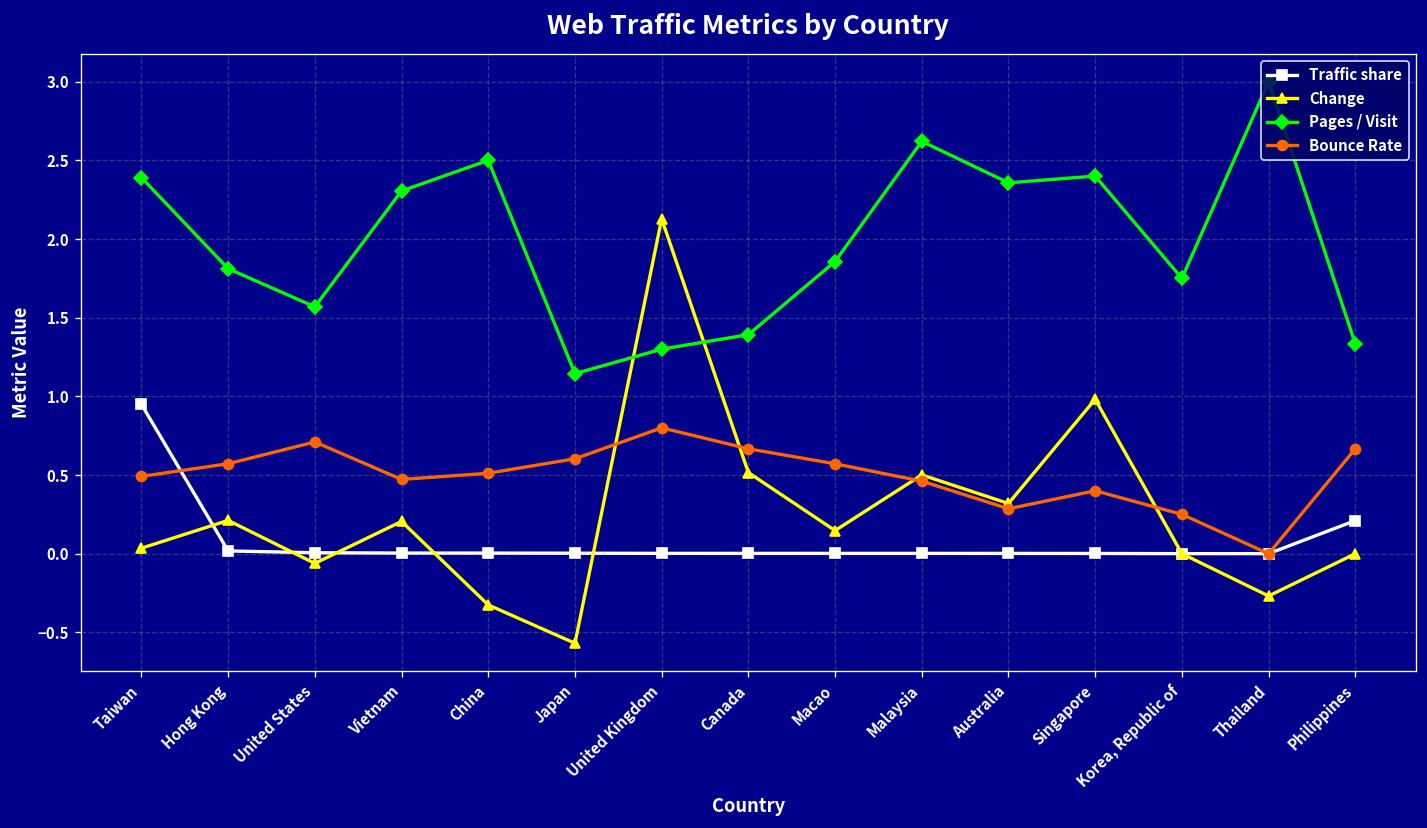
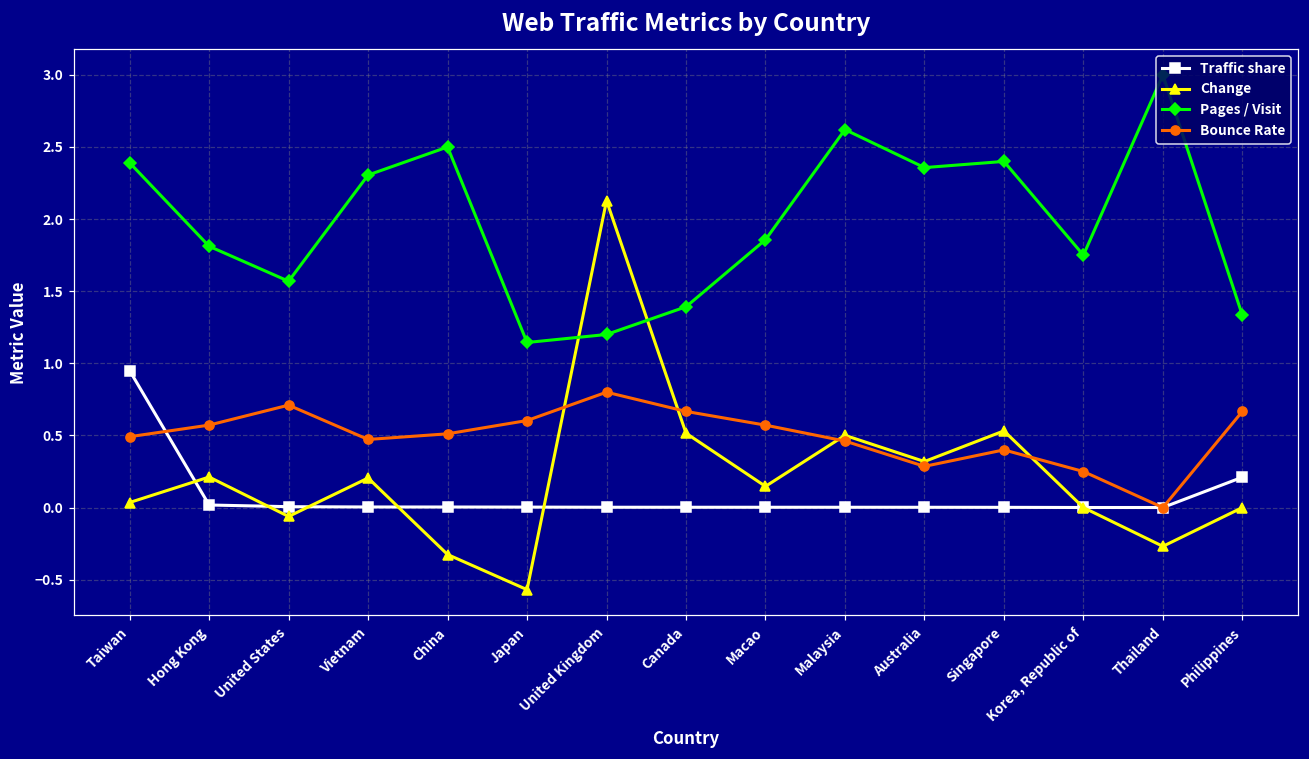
  {
    "Traffic share": {
      "Taiwan": 0.95,
      "Hong Kong": 0.02,
      "United States": 0.01,
      "Vietnam": 0.00,
      "China": 0.00,
      "Japan": 0.00,
      "United Kingdom": 0.00,
      "Canada": 0.00,
      "Macao": 0.00,
      "Malaysia": 0.00,
      "Australia": 0.00,
      "Singapore": 0.00,
      "Philippines": 0.21
    },
    "Change": {
      "Taiwan": 0.04,
      "Hong Kong": 0.21,
      "United States": -0.06,
      "Vietnam": 0.21,
      "China": -0.33,
      "Japan": -0.57,
      "United Kingdom": 2.13,
      "Canada": 0.52,
      "Macao": 0.15,
      "Malaysia": 0.50,
      "Australia": 0.32,
-     "Singapore": 0.98,
+     "Singapore": 0.53,
      "Thailand": -0.27,
      "Philippines": 0.00
    },
    "Pages / Visit": {
      "Taiwan": 2.4,
      "Hong Kong": 1.8,
      "United States": 1.57,
      "Vietnam": 2.3,
      "China": 2.5,
      "Japan": 1.14,
-     "United Kingdom": 1.3,
+     "United Kingdom": 1.2,
      "Canada": 1.4,
      "Macao": 1.86,
      "Malaysia": 2.62,
      "Australia": 2.36,
      "Singapore": 2.4,
      "Korea, Republic of": 1.75,
      "Philippines": 1.33
    },
    "Bounce Rate": {
      "Taiwan": 0.49,
      "Hong Kong": 0.57,
      "United States": 0.71,
      "Vietnam": 0.47,
      "China": 0.51,
      "Japan": 0.60,
      "United Kingdom": 0.80,
      "Canada": 0.67,
      "Macao": 0.57,
      "Malaysia": 0.46,
      "Australia": 0.29,
      "Singapore": 0.40,
      "Korea, Republic of": 0.25,
      "Philippines": 0.67
    }
  }
